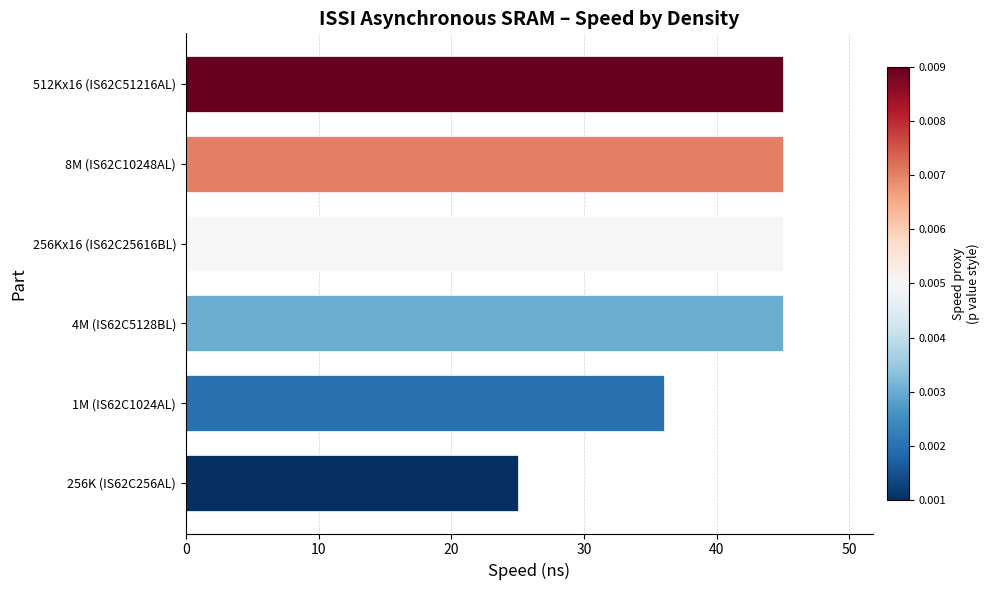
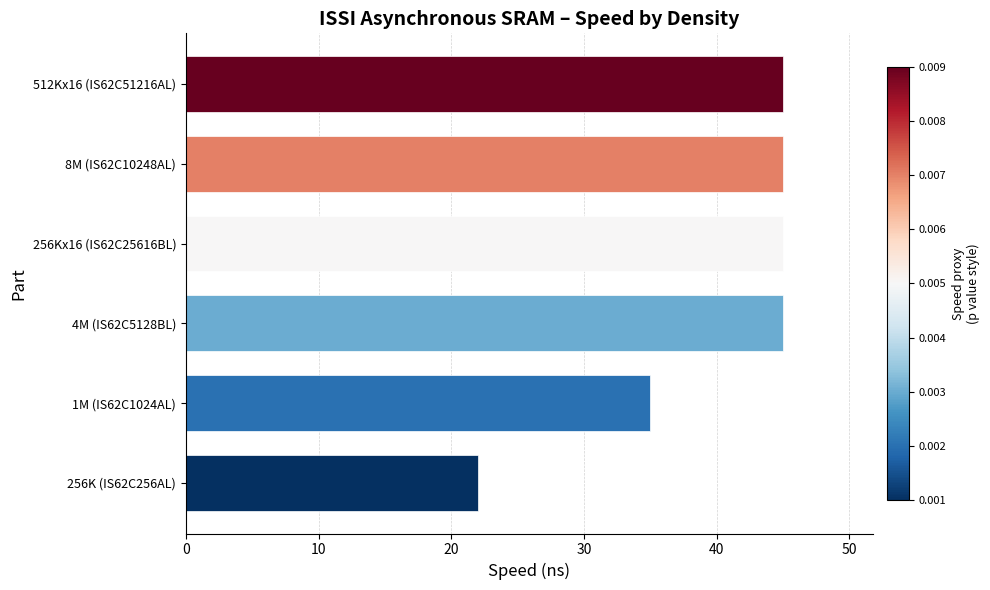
  {
    "512Kx16 (IS62C51216AL)": 45,
    "8M (IS62C10248AL)": 45,
    "256Kx16 (IS62C25616BL)": 45,
    "4M (IS62C5128BL)": 45,
-   "1M (IS62C1024AL)": 36,
-   "256K (IS62C256AL)": 25
+   "1M (IS62C1024AL)": 35,
+   "256K (IS62C256AL)": 22
  }
